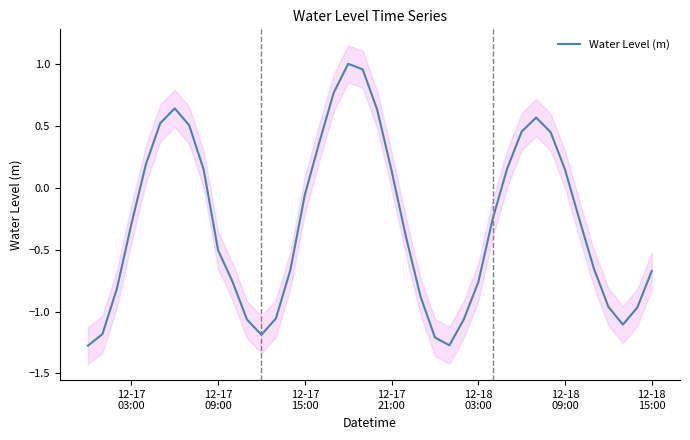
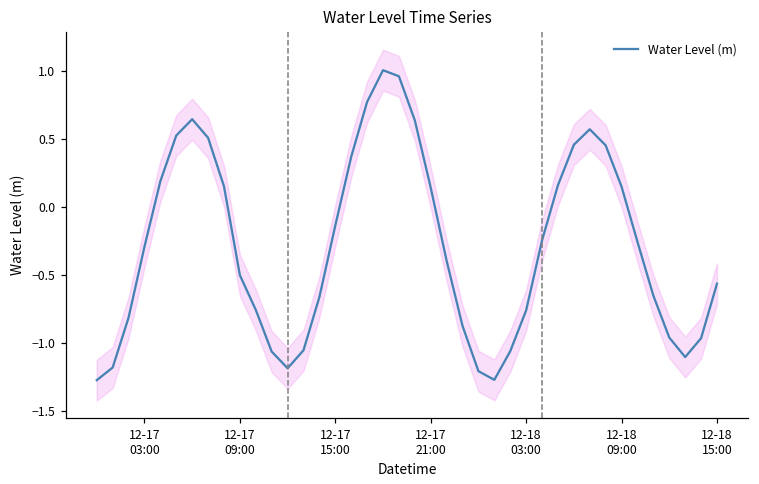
  {
    "Water Level (m)": {
      "12-17 03:00": -0.29,
      "12-17 09:00": -0.50,
-     "12-17 15:00": -0.06,
+     "12-17 15:00": -0.14,
      "12-17 21:00": 0.14,
      "12-18 03:00": -0.76,
      "12-18 09:00": 0.15,
-     "12-18 15:00": -0.67
+     "12-18 15:00": -0.57
    }
  }
